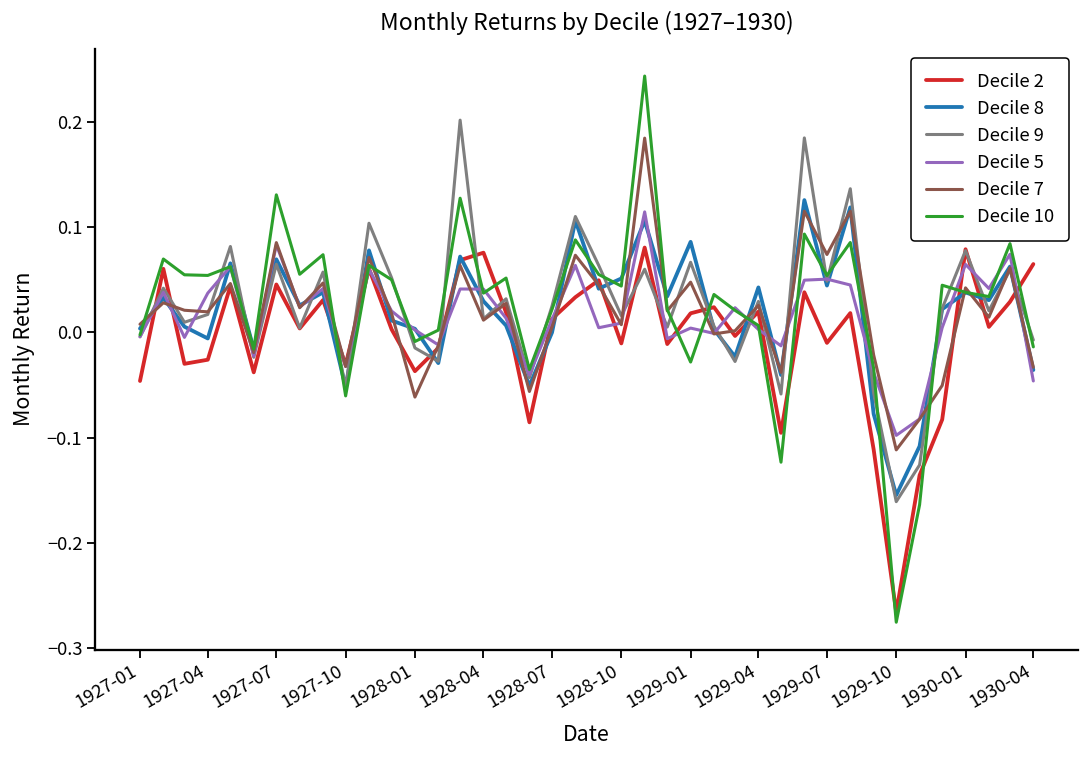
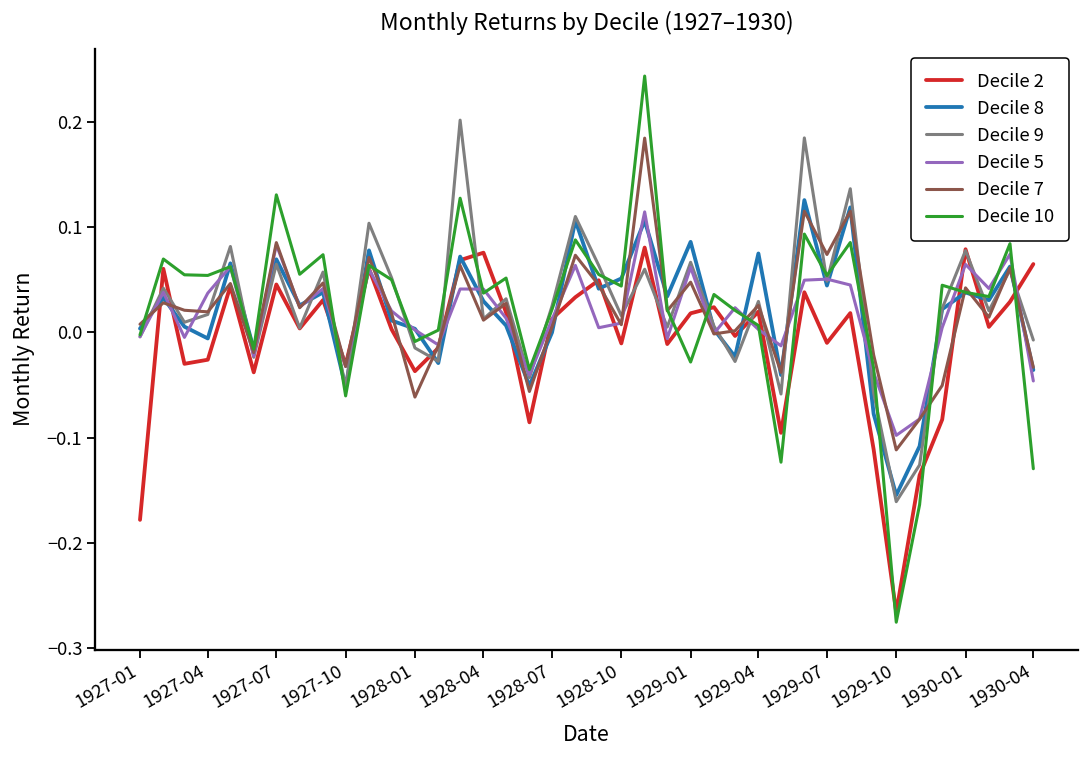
  {
    "Decile 2": {
-     "1927-01": -0.05,
+     "1927-01": -0.18,
      "1927-04": -0.03,
      "1927-07": 0.05,
      "1928-01": -0.04,
      "1928-04": 0.08,
      "1928-10": -0.01,
      "1929-01": 0.02,
      "1929-04": 0.02,
      "1929-07": -0.01,
      "1929-10": -0.27,
      "1930-04": 0.06
    },
    "Decile 8": {
      "1927-01": 0.00,
      "1927-04": -0.01,
      "1927-07": 0.07,
      "1928-04": 0.03,
      "1928-07": 0.00,
      "1928-10": 0.05,
      "1929-01": 0.09,
-     "1929-04": 0.04,
+     "1929-04": 0.07,
      "1929-07": 0.04,
      "1929-10": -0.15
    },
    "Decile 9": {
      "1927-07": 0.06,
      "1928-01": -0.01,
      "1928-07": 0.03,
      "1928-10": 0.02,
      "1929-01": 0.07,
      "1929-04": 0.03,
      "1929-10": -0.16,
      "1930-04": -0.01
    },
    "Decile 5": {
      "1927-04": 0.04,
      "1928-04": 0.04,
-     "1929-01": 0.00,
+     "1929-01": 0.06,
      "1929-04": 0.00,
      "1929-10": -0.10,
      "1930-01": 0.06,
      "1930-04": -0.05
    },
    "Decile 7": {
      "1927-01": 0.01,
      "1928-01": -0.06,
      "1928-07": 0.00,
      "1929-01": 0.05,
      "1929-04": 0.03,
      "1929-07": 0.07,
      "1929-10": -0.11,
      "1930-01": 0.04
    },
    "Decile 10": {
      "1927-04": 0.05,
      "1927-07": 0.13,
      "1927-10": -0.06,
      "1928-01": -0.01,
      "1928-04": 0.04,
      "1928-07": 0.02,
      "1928-10": 0.04,
      "1929-01": -0.03,
      "1929-04": 0.01,
      "1929-07": 0.05,
      "1929-10": -0.28,
-     "1930-04": -0.01
+     "1930-04": -0.13
    }
  }
